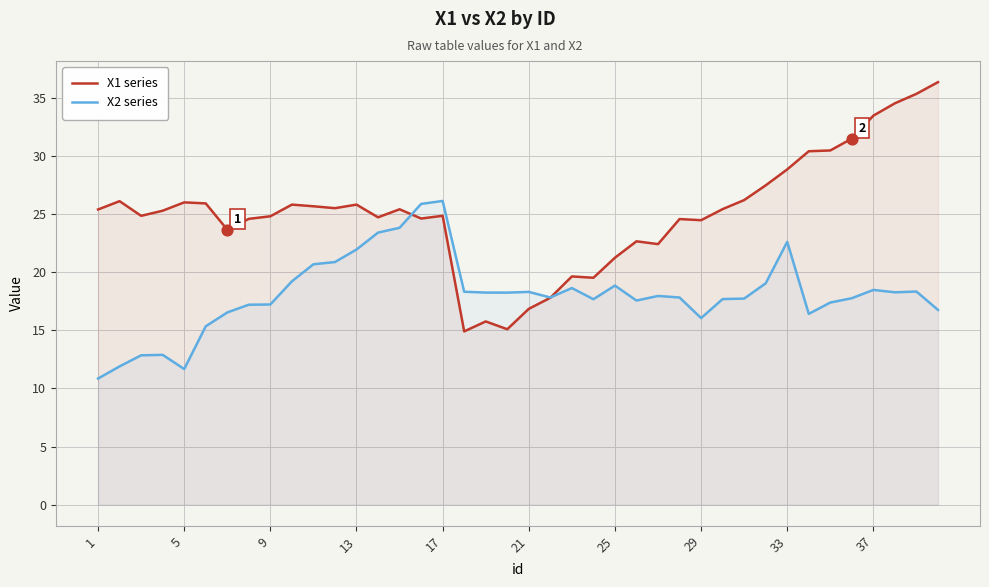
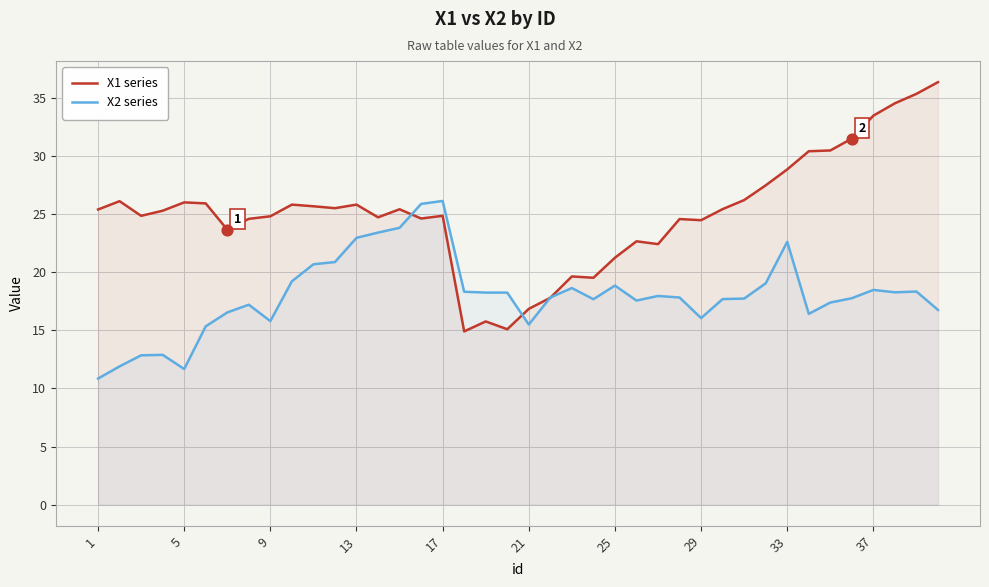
  {
    "X2 series": {
      "1": 10.9,
      "5": 11.7,
-     "9": 17.2,
-     "13": 21.9,
+     "9": 15.8,
+     "13": 23.0,
      "17": 26.1,
-     "21": 18.3,
+     "21": 15.5,
      "25": 18.8,
      "29": 16.1,
      "33": 22.6,
      "37": 18.5
    }
  }
